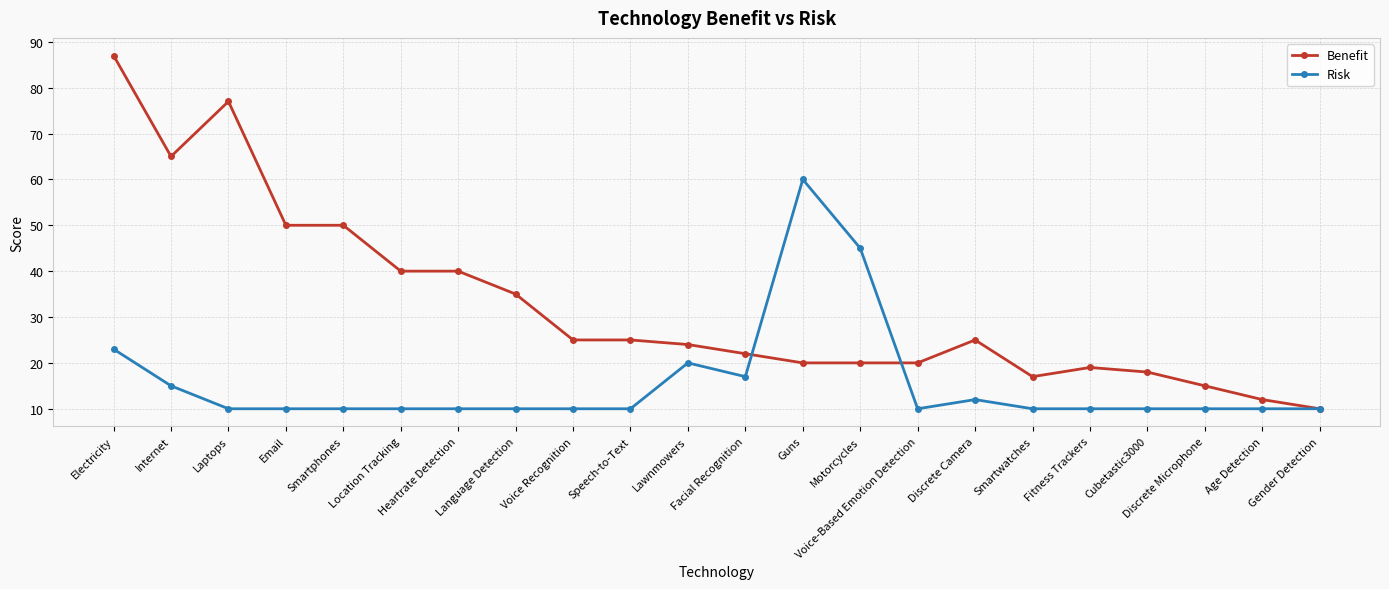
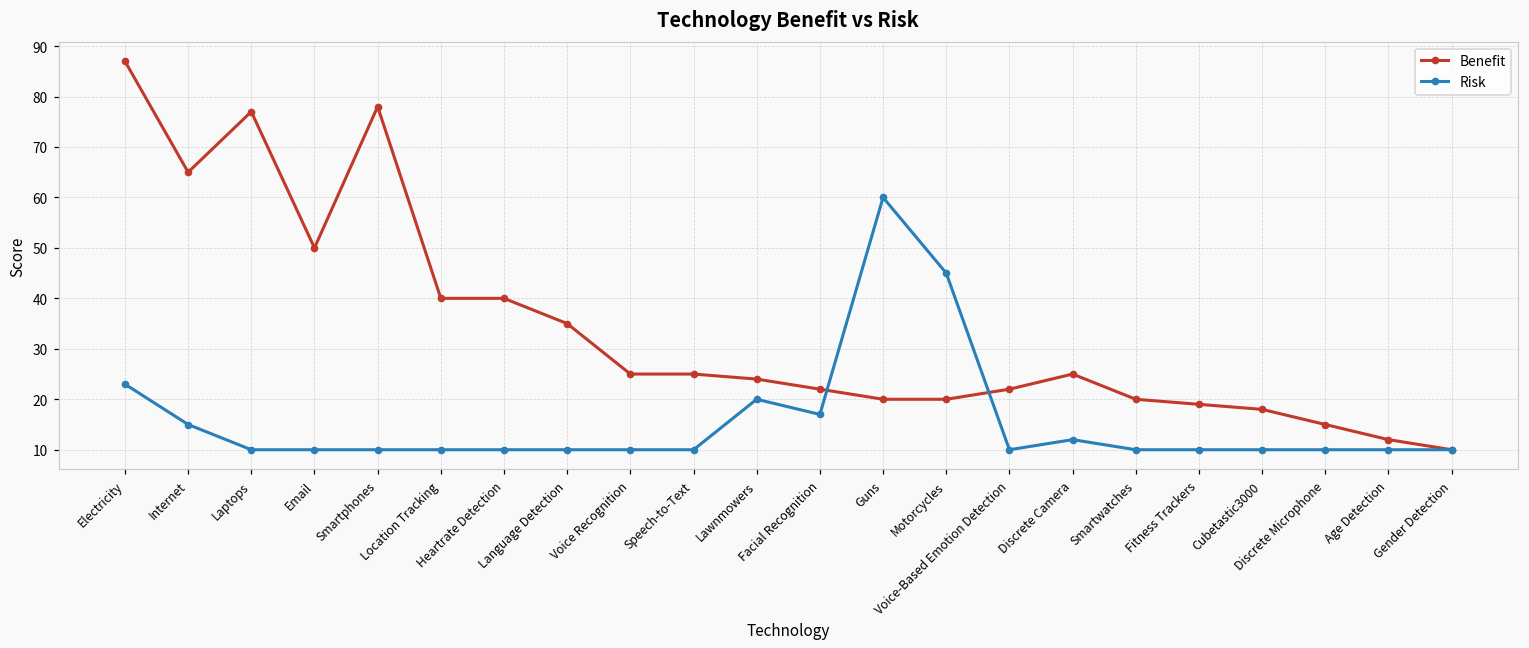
  {
    "Benefit": {
      "Electricity": 87,
      "Internet": 65,
      "Laptops": 77,
      "Email": 50,
-     "Smartphones": 50,
+     "Smartphones": 78,
      "Location Tracking": 40,
      "Heartrate Detection": 40,
      "Language Detection": 35,
      "Voice Recognition": 25,
      "Speech-to-Text": 25,
      "Lawnmowers": 24,
      "Facial Recognition": 22,
      "Guns": 20,
      "Motorcycles": 20,
-     "Voice-Based Emotion Detection": 20,
+     "Voice-Based Emotion Detection": 22,
      "Discrete Camera": 25,
-     "Smartwatches": 17,
+     "Smartwatches": 20,
      "Fitness Trackers": 19,
      "Cubetastic3000": 18,
      "Discrete Microphone": 15,
      "Age Detection": 12
    },
    "Risk": {
      "Electricity": 23,
      "Internet": 15,
      "Laptops": 10,
      "Email": 10,
      "Smartphones": 10,
      "Location Tracking": 10,
      "Heartrate Detection": 10,
      "Language Detection": 10,
      "Voice Recognition": 10,
      "Speech-to-Text": 10,
      "Lawnmowers": 20,
      "Facial Recognition": 17,
      "Guns": 60,
      "Motorcycles": 45,
      "Voice-Based Emotion Detection": 10,
      "Discrete Camera": 12,
      "Smartwatches": 10,
      "Fitness Trackers": 10,
      "Cubetastic3000": 10,
      "Discrete Microphone": 10,
      "Age Detection": 10
    }
  }
